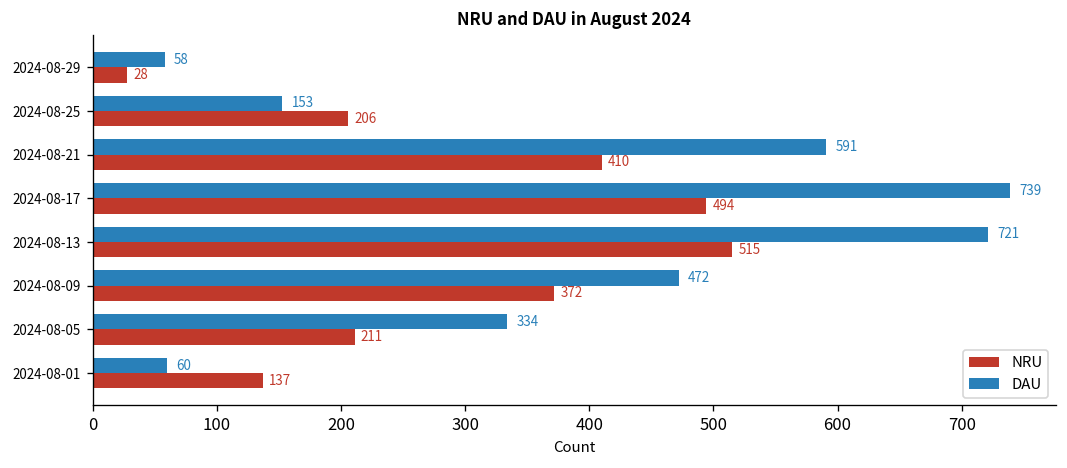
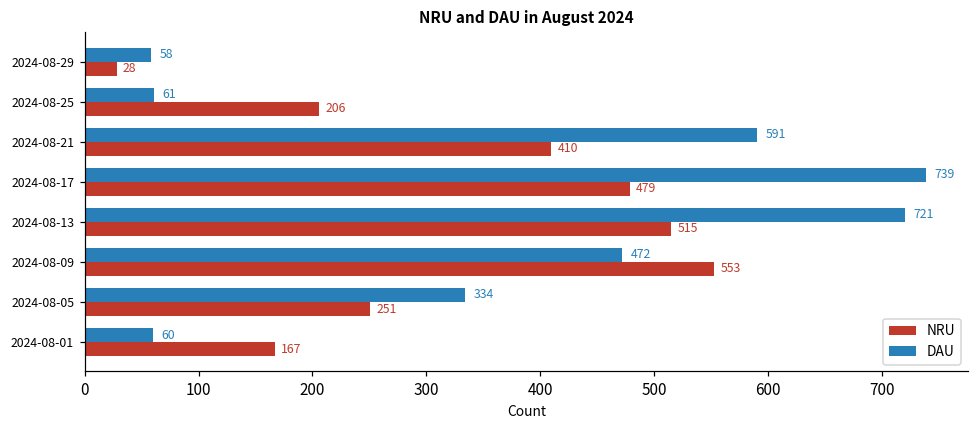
  {
    "NRU": {
      "2024-08-29": 28,
      "2024-08-25": 206,
      "2024-08-21": 410,
-     "2024-08-17": 494,
+     "2024-08-17": 479,
      "2024-08-13": 515,
-     "2024-08-09": 372,
-     "2024-08-05": 211,
-     "2024-08-01": 137
+     "2024-08-09": 553,
+     "2024-08-05": 251,
+     "2024-08-01": 167
    },
    "DAU": {
      "2024-08-29": 58,
-     "2024-08-25": 153,
+     "2024-08-25": 61,
      "2024-08-21": 591,
      "2024-08-17": 739,
      "2024-08-13": 721,
      "2024-08-09": 472,
      "2024-08-05": 334,
      "2024-08-01": 60
    }
  }
